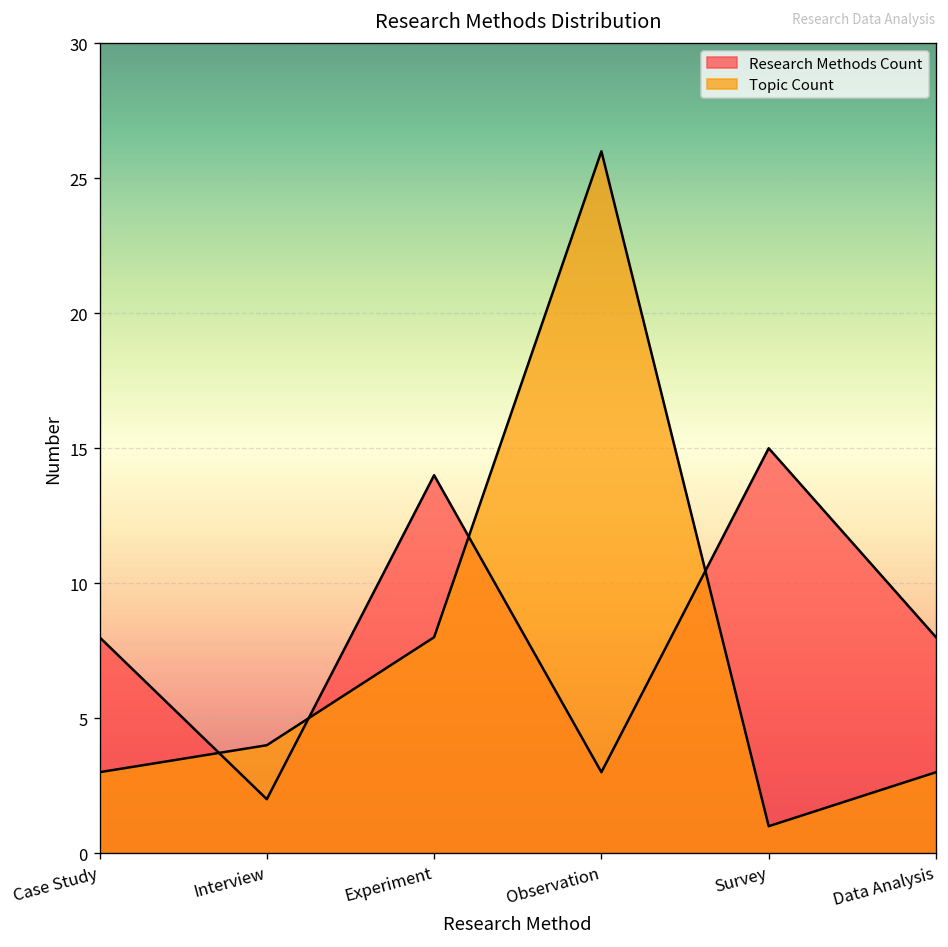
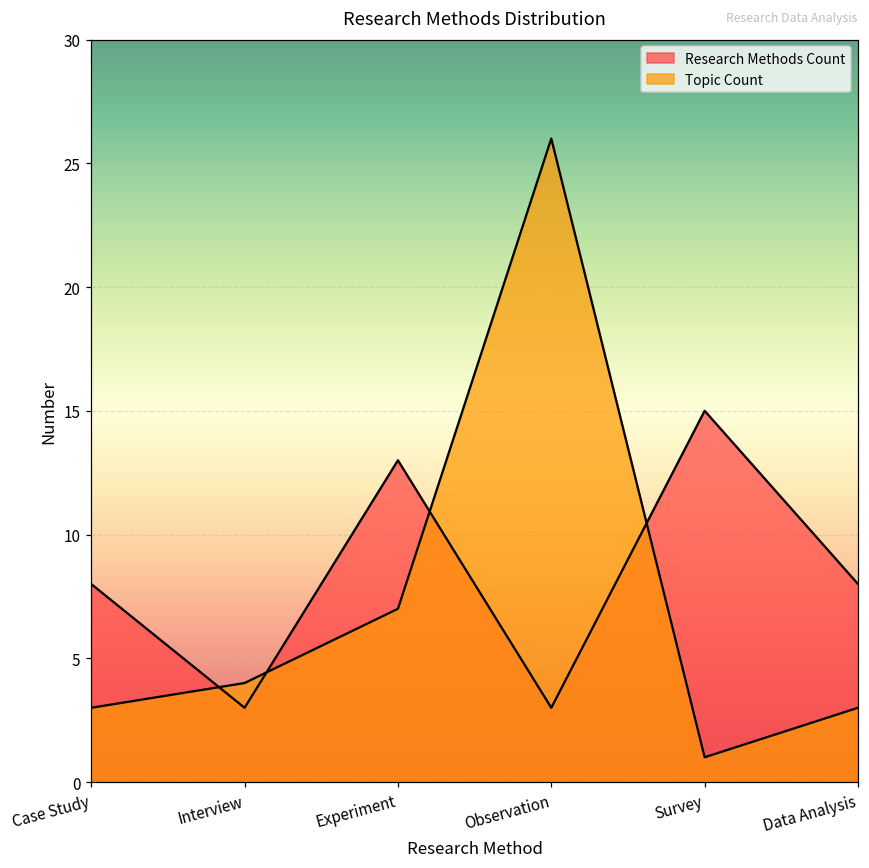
  {
    "Research Methods Count": {
      "Case Study": 8,
-     "Interview": 2,
-     "Experiment": 14,
+     "Interview": 3,
+     "Experiment": 13,
      "Observation": 3,
      "Survey": 15,
      "Data Analysis": 8
    },
    "Topic Count": {
      "Case Study": 3,
      "Interview": 4,
-     "Experiment": 8,
+     "Experiment": 7,
      "Observation": 26,
      "Survey": 1,
      "Data Analysis": 3
    }
  }
